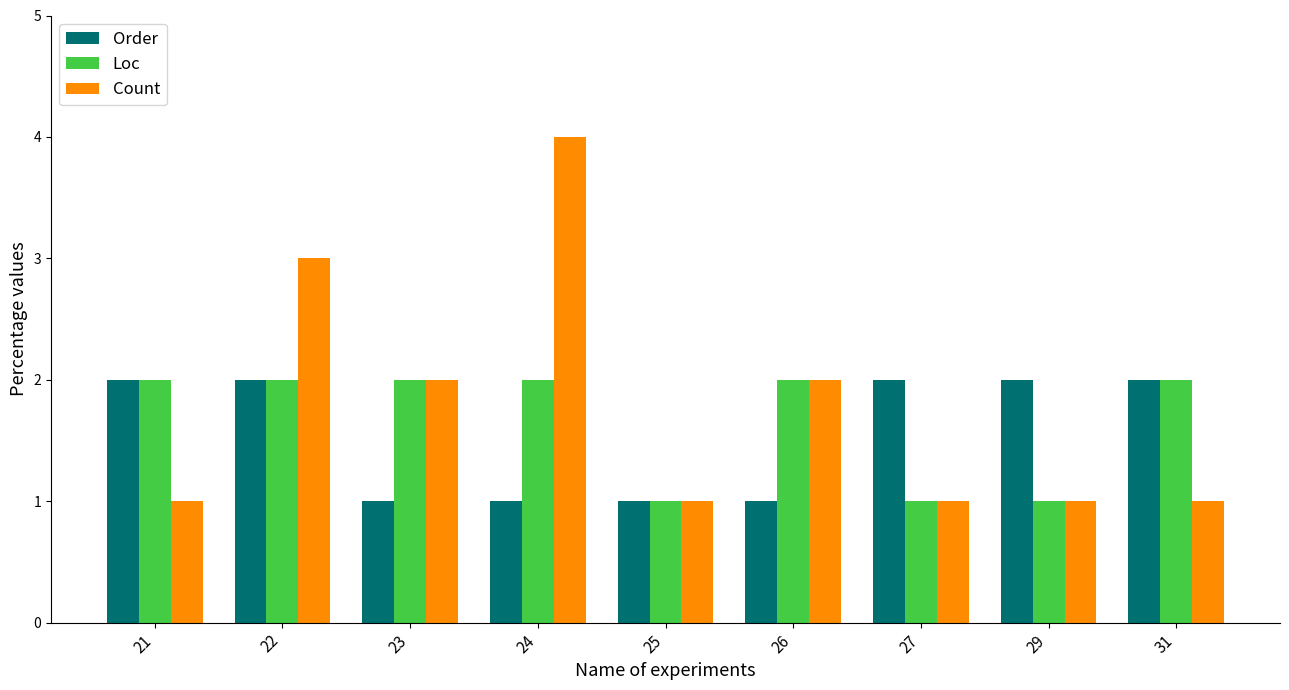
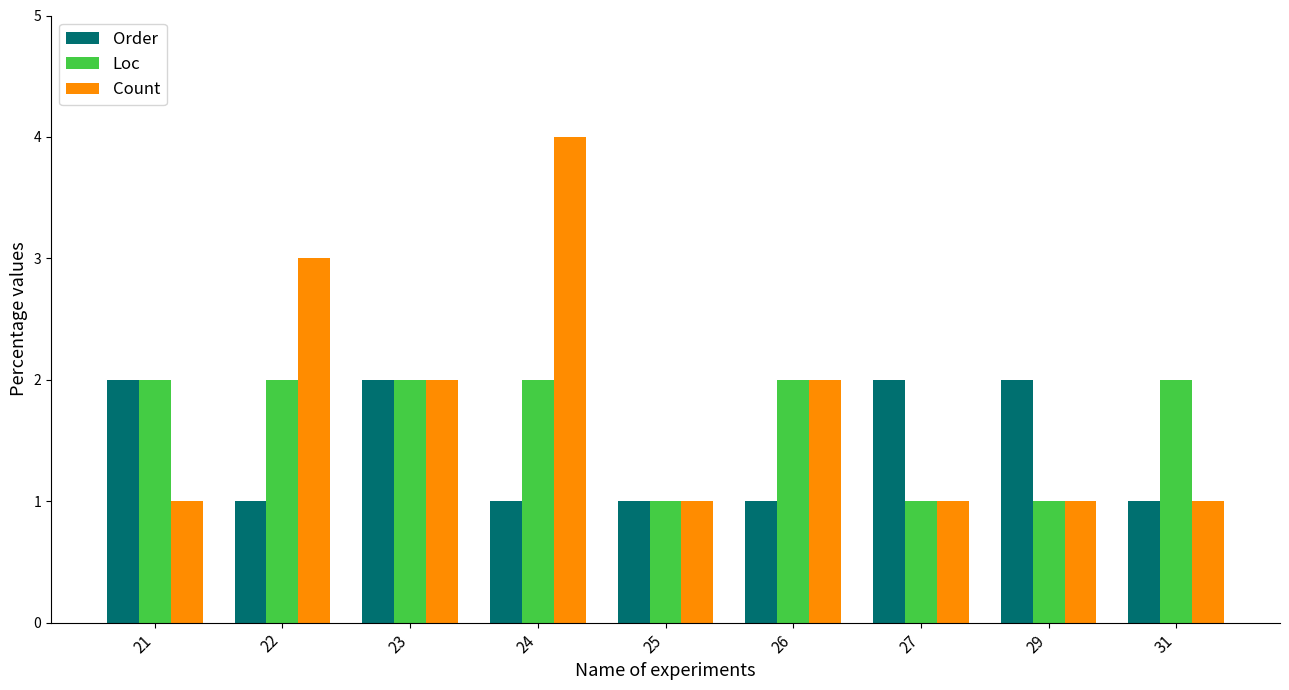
  {
    "Order": {
      "21": 2,
-     "22": 2,
-     "23": 1,
+     "22": 1,
+     "23": 2,
      "24": 1,
      "25": 1,
      "26": 1,
      "27": 2,
      "29": 2,
-     "31": 2
+     "31": 1
    },
    "Loc": {
      "21": 2,
      "22": 2,
      "23": 2,
      "24": 2,
      "25": 1,
      "26": 2,
      "27": 1,
      "29": 1,
      "31": 2
    },
    "Count": {
      "21": 1,
      "22": 3,
      "23": 2,
      "24": 4,
      "25": 1,
      "26": 2,
      "27": 1,
      "29": 1,
      "31": 1
    }
  }
